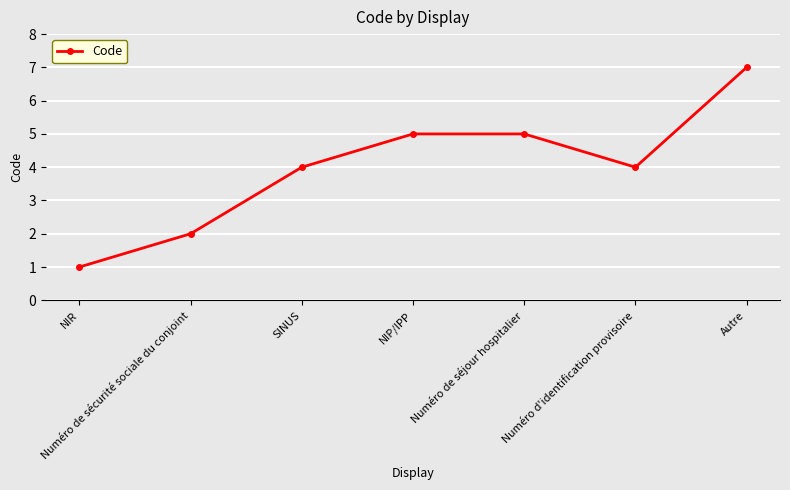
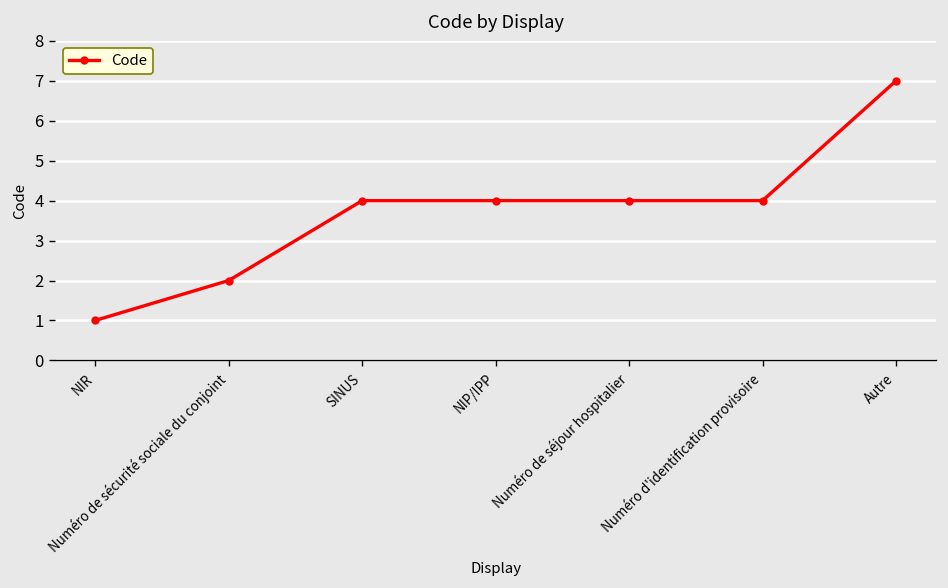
  {
    "NIR": 1,
    "Numéro de sécurité sociale du conjoint": 2,
    "SINUS": 4,
-   "NIP/IPP": 5,
-   "Numéro de séjour hospitalier": 5,
+   "NIP/IPP": 4,
+   "Numéro de séjour hospitalier": 4,
    "Numéro d'identification provisoire": 4,
    "Autre": 7
  }
